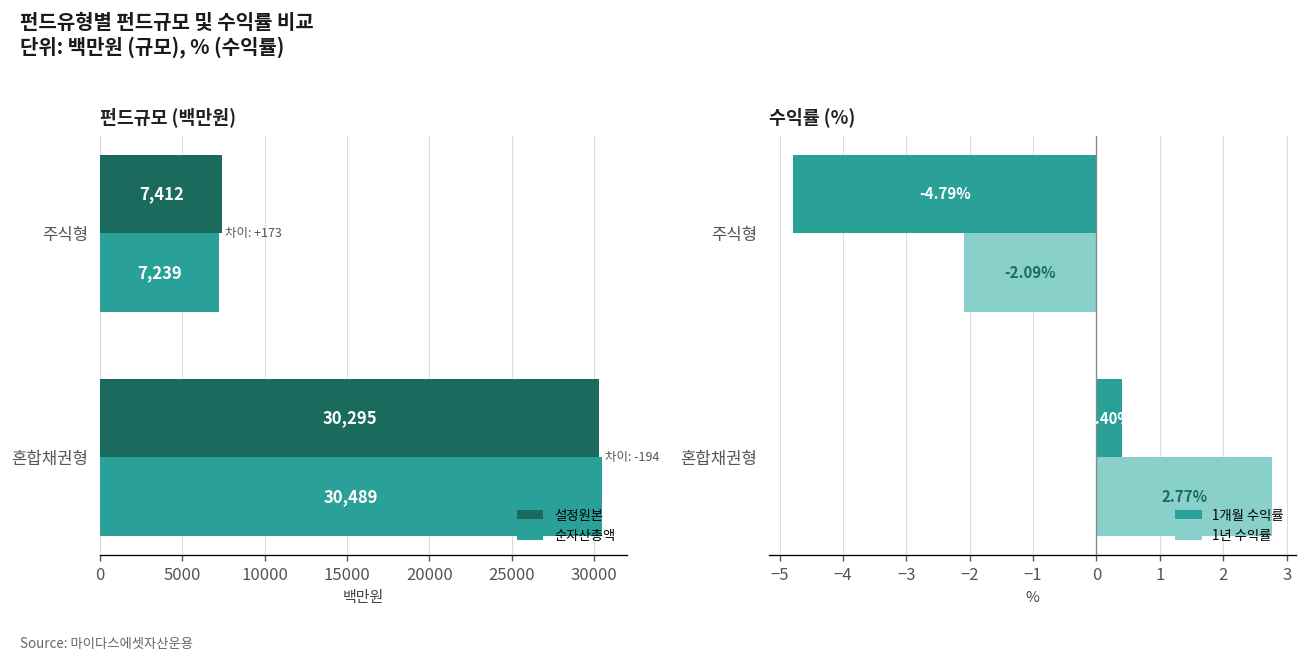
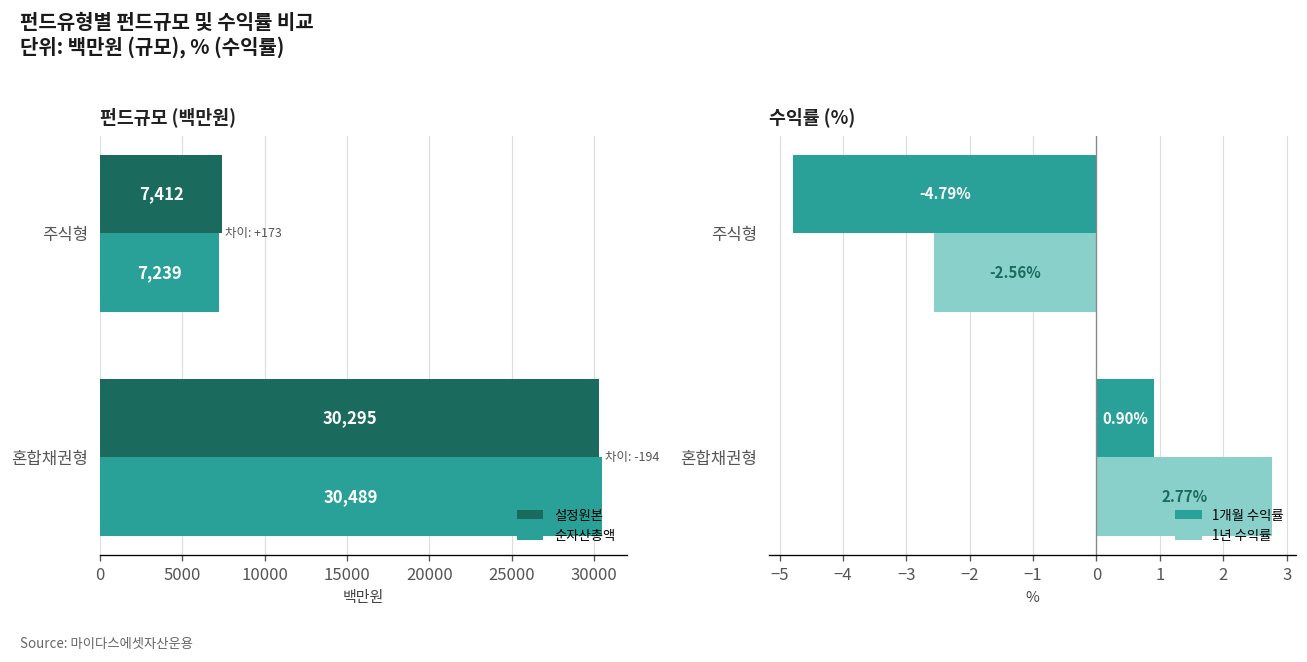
  {
    "펀드규모 (백만원)": {
      "설정원본": {
        "주식형": "7,412",
        "혼합채권형": "30,295"
      },
      "순자산총액": {
        "주식형": "7,239",
        "혼합채권형": "30,489"
      }
    },
    "수익률 (%)": {
      "1개월 수익률": {
-       "혼합채권형": "0.4"
+       "혼합채권형": "0.9"
      },
      "1년 수익률": {
-       "주식형": "-2.09%",
+       "주식형": "-2.56%",
        "혼합채권형": "2.77%"
      }
    }
  }
